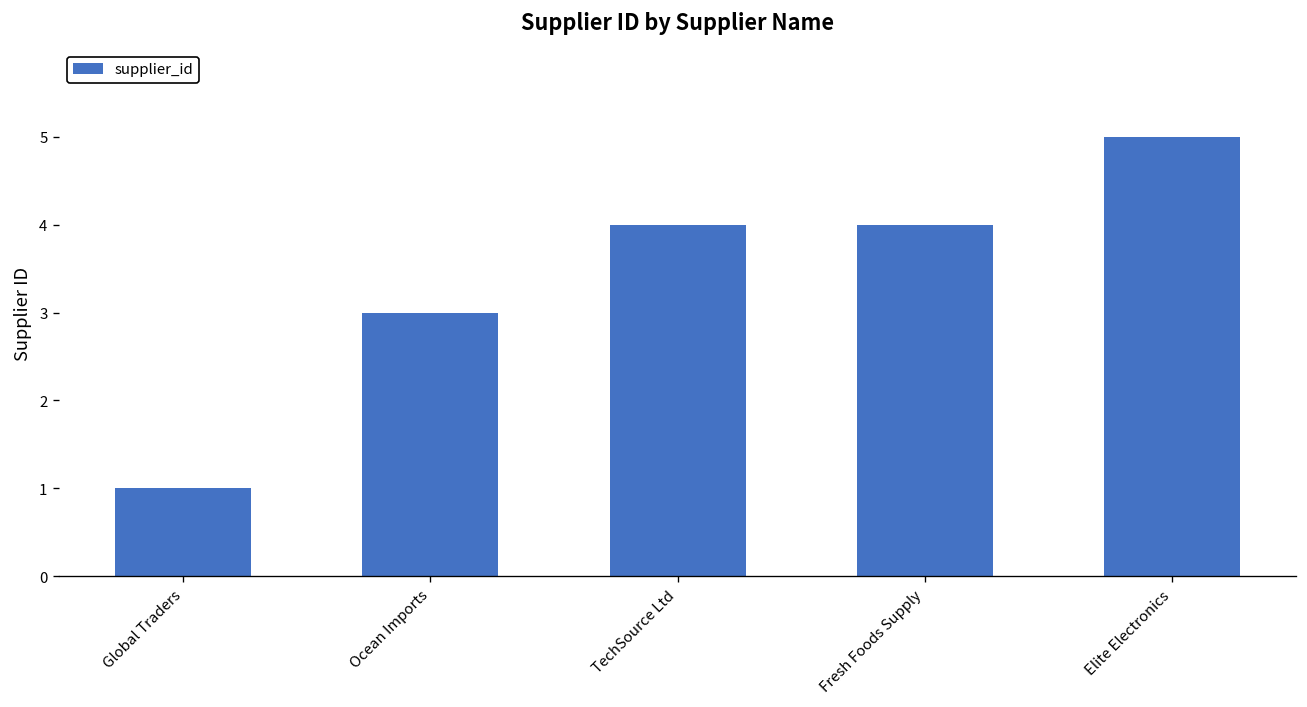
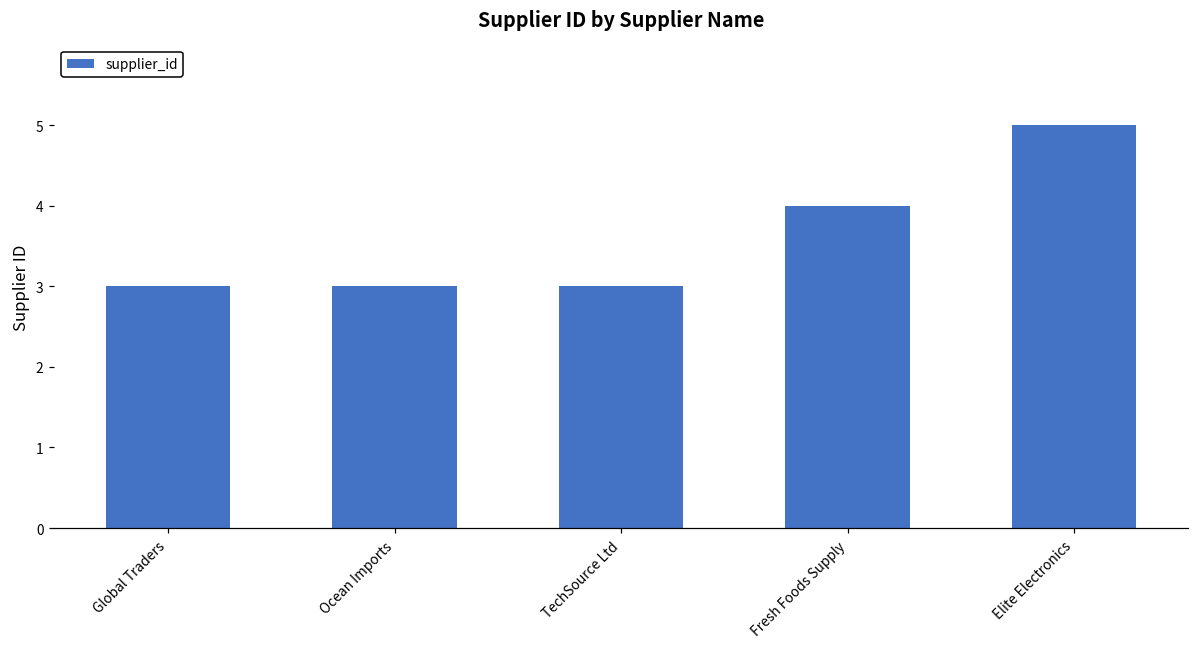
  {
-   "Global Traders": 1,
+   "Global Traders": 3,
    "Ocean Imports": 3,
-   "TechSource Ltd": 4,
+   "TechSource Ltd": 3,
    "Fresh Foods Supply": 4,
    "Elite Electronics": 5
  }
